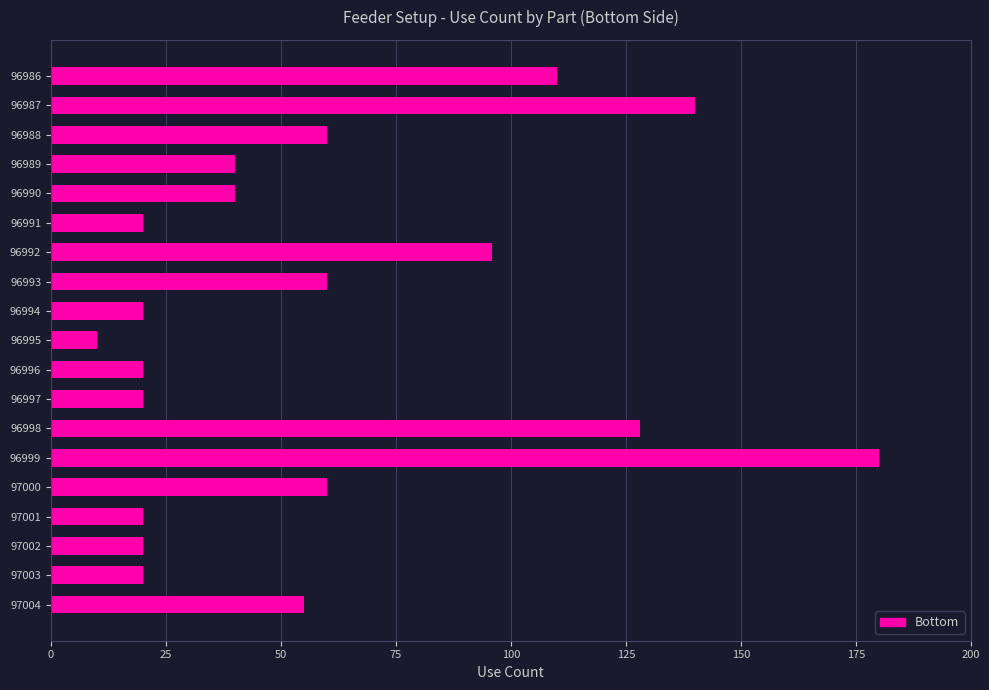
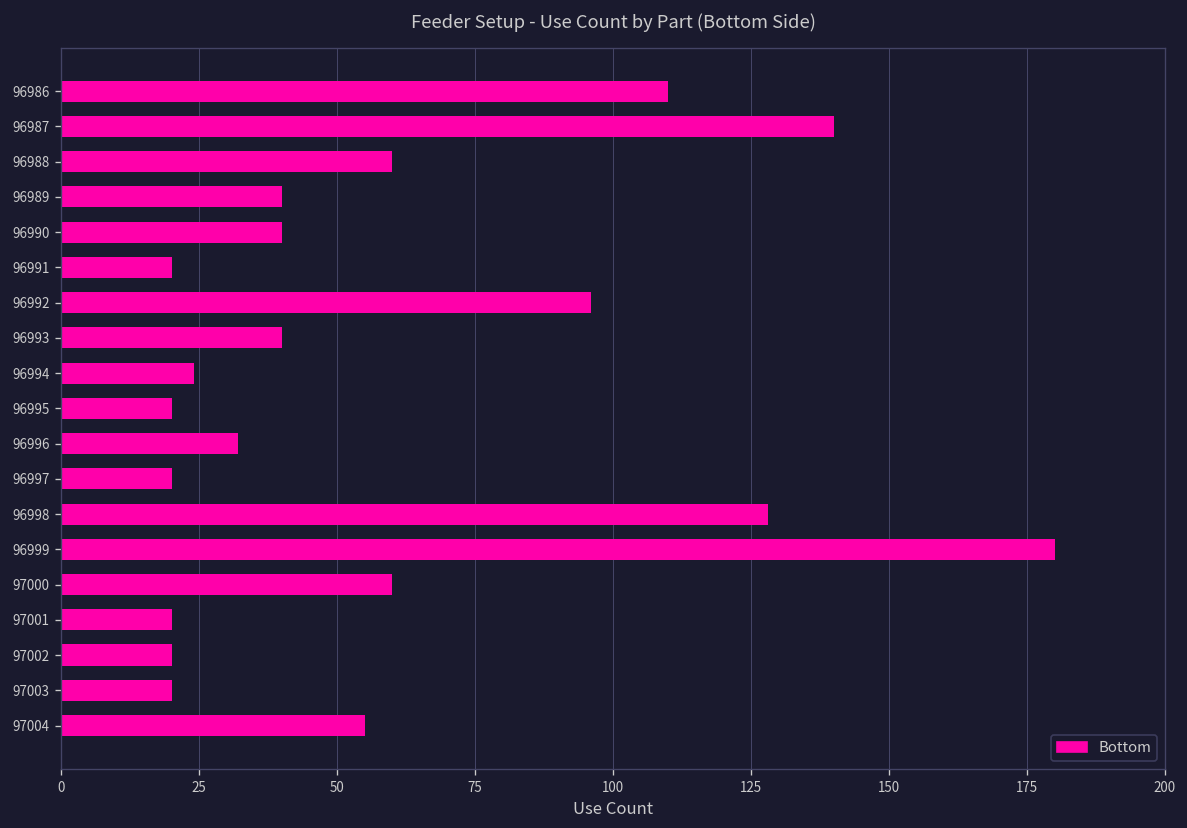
  {
    "96986": 110,
    "96987": 140,
    "96988": 60,
    "96989": 40,
    "96990": 40,
    "96991": 20,
    "96992": 96,
-   "96993": 60,
-   "96994": 20,
-   "96995": 10,
-   "96996": 20,
+   "96993": 40,
+   "96994": 24,
+   "96995": 20,
+   "96996": 32,
    "96997": 20,
    "96998": 128,
    "96999": 180,
    "97000": 60,
    "97001": 20,
    "97002": 20,
    "97003": 20,
    "97004": 55
  }
